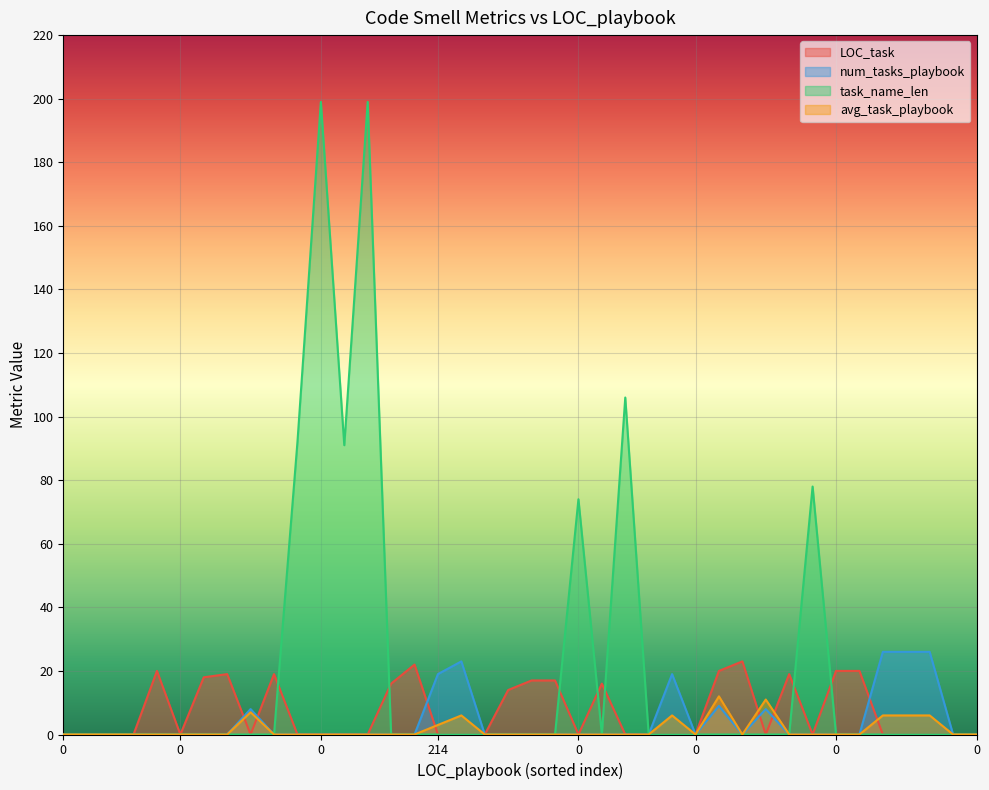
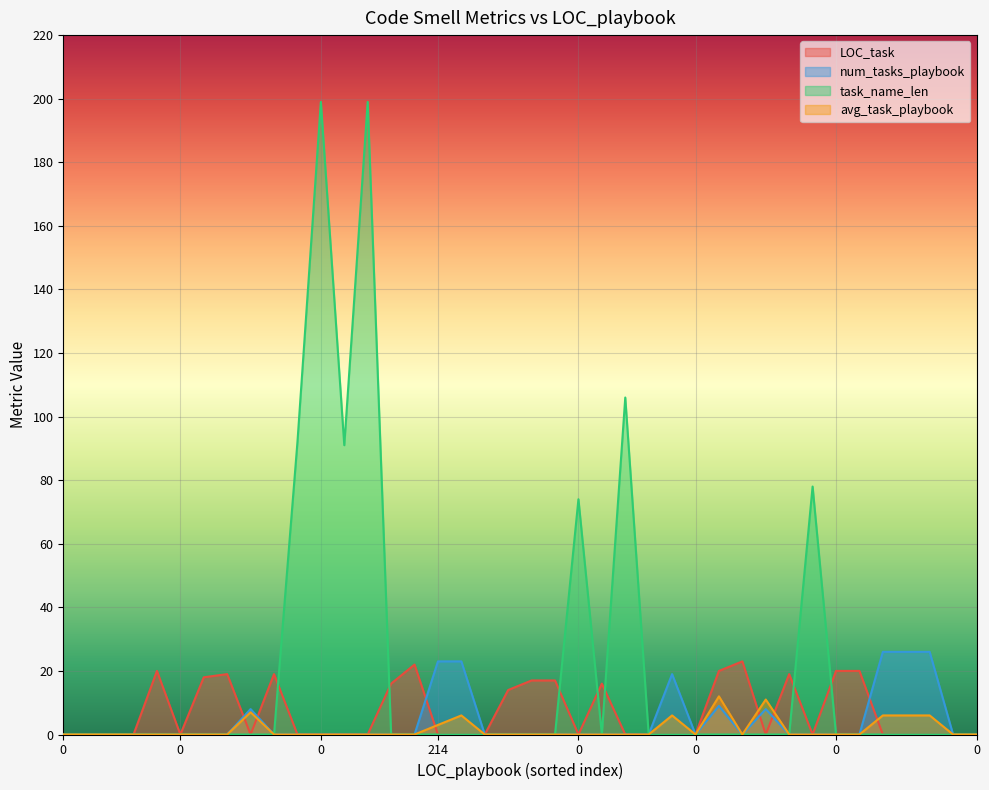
  {
    "num_tasks_playbook": {
-     "214": 19
+     "214": 23
    },
    "avg_task_playbook": {
      "214": 3
    }
  }
